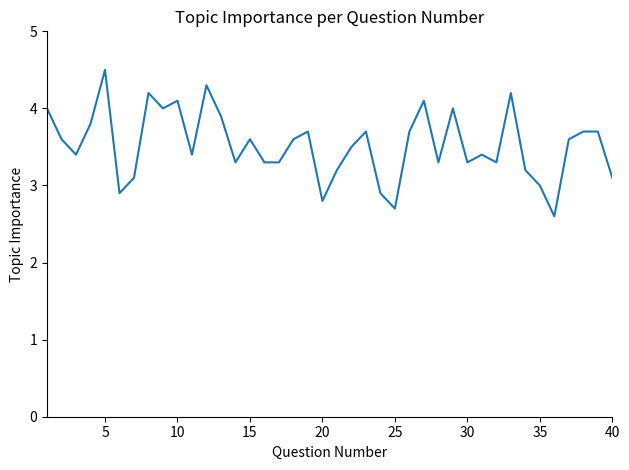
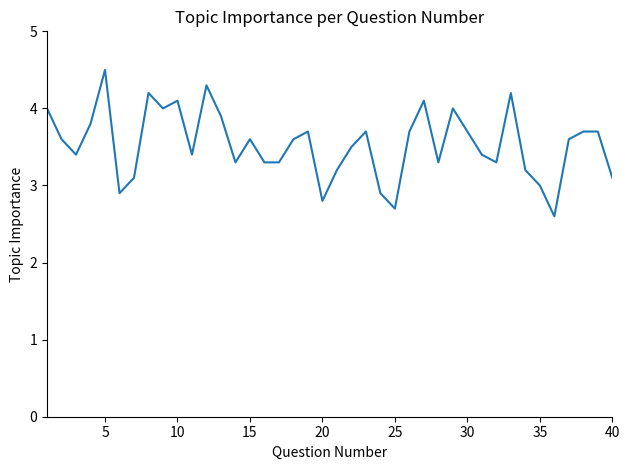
  {
    "5": 4.5,
    "10": 4.1,
    "15": 3.6,
    "20": 2.8,
    "25": 2.7,
-   "30": 3.3,
+   "30": 3.7,
    "35": 3.0,
    "40": 3.1
  }
